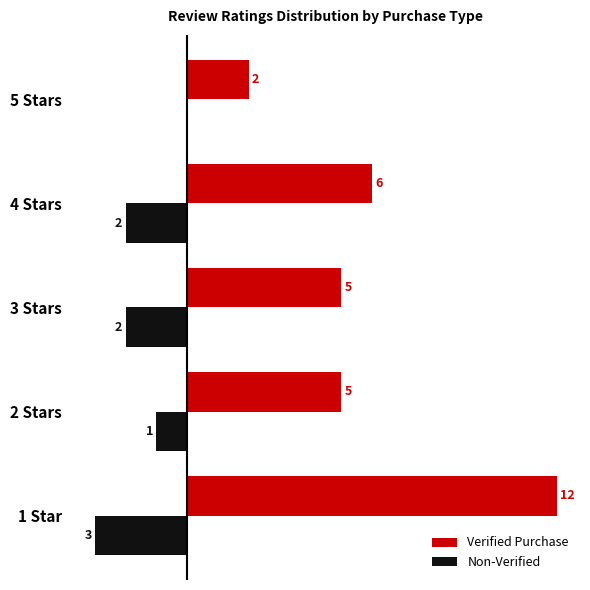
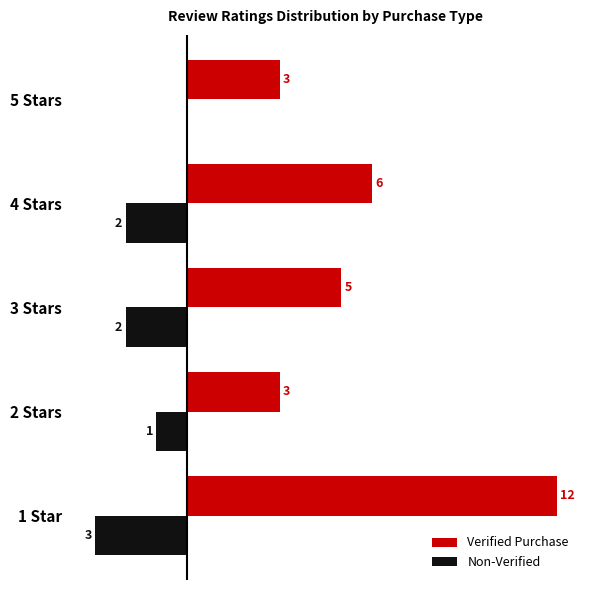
  {
    "Verified Purchase": {
-     "5 Stars": 2,
+     "5 Stars": 3,
      "4 Stars": 6,
      "3 Stars": 5,
-     "2 Stars": 5,
+     "2 Stars": 3,
      "1 Star": 12
    }
  }
